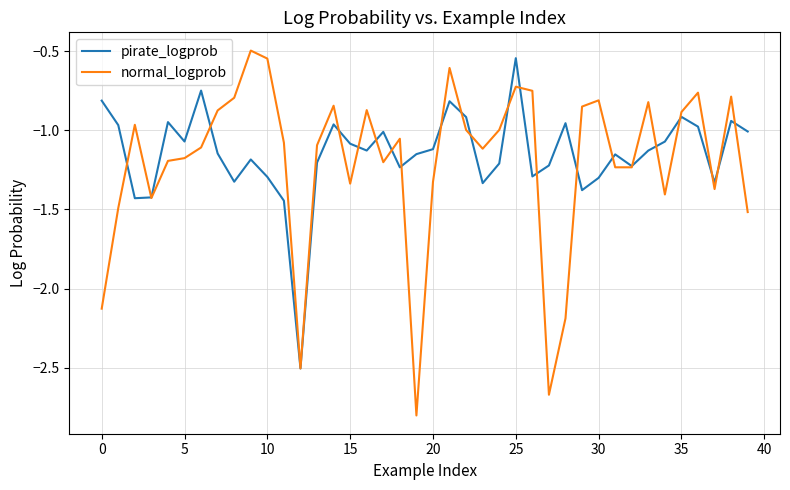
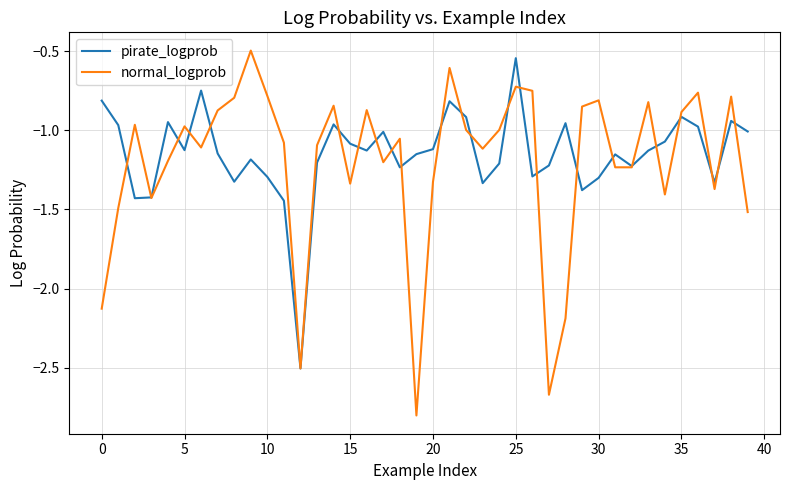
  {
    "pirate_logprob": {
      "0": -0.81,
-     "5": -1.07,
+     "5": -1.13,
      "10": -1.29,
      "15": -1.08,
      "20": -1.12,
      "25": -0.54,
      "30": -1.30,
      "35": -0.91
    },
    "normal_logprob": {
      "0": -2.13,
-     "5": -1.18,
-     "10": -0.55,
+     "5": -0.98,
+     "10": -0.78,
      "15": -1.34,
      "20": -1.33,
      "25": -0.72,
      "30": -0.81,
      "35": -0.88
    }
  }
